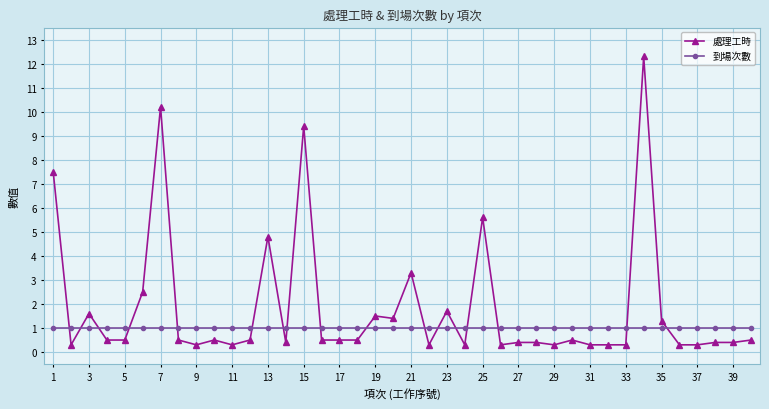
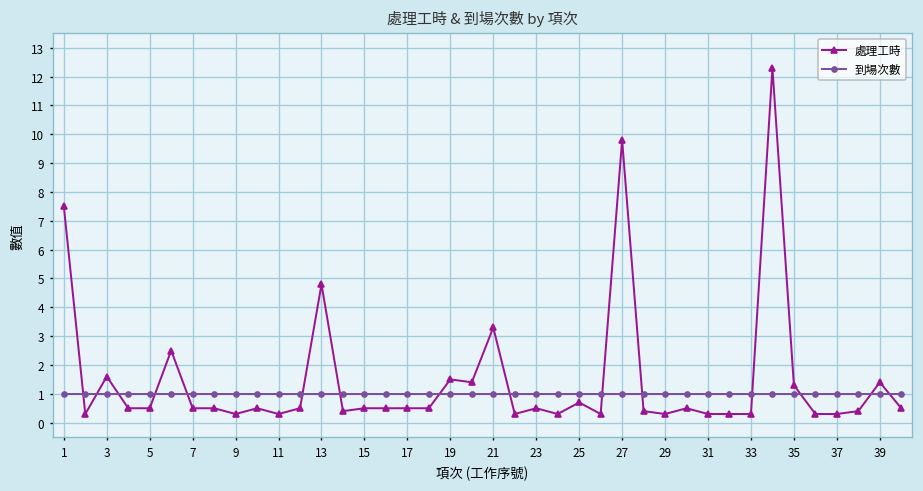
  {
    "處理工時": {
      "1": 7.5,
      "3": 1.6,
      "5": 0.5,
-     "7": 10.2,
+     "7": 0.5,
      "9": 0.3,
      "11": 0.3,
      "13": 4.8,
-     "15": 9.4,
+     "15": 0.5,
      "17": 0.5,
      "19": 1.5,
      "21": 3.3,
-     "23": 1.7,
-     "25": 5.6,
-     "27": 0.4,
+     "23": 0.5,
+     "25": 0.7,
+     "27": 9.8,
      "29": 0.3,
      "31": 0.3,
      "33": 0.3,
      "35": 1.3,
      "37": 0.3,
-     "39": 0.4
+     "39": 1.4
    },
    "到場次數": {
      "1": 1.0,
      "3": 1.0,
      "5": 1.0,
      "7": 1.0,
      "9": 1.0,
      "11": 1.0,
      "13": 1.0,
      "15": 1.0,
      "17": 1.0,
      "19": 1.0,
      "21": 1.0,
      "23": 1.0,
      "25": 1.0,
      "27": 1.0,
      "29": 1.0,
      "31": 1.0,
      "33": 1.0,
      "35": 1.0,
      "37": 1.0,
      "39": 1.0
    }
  }
